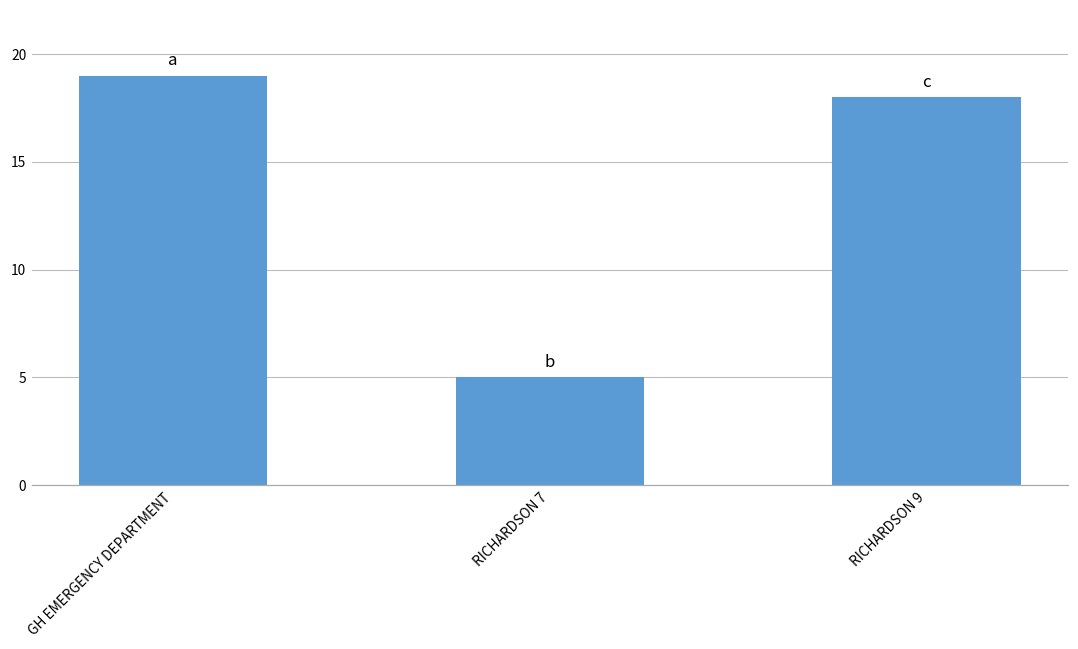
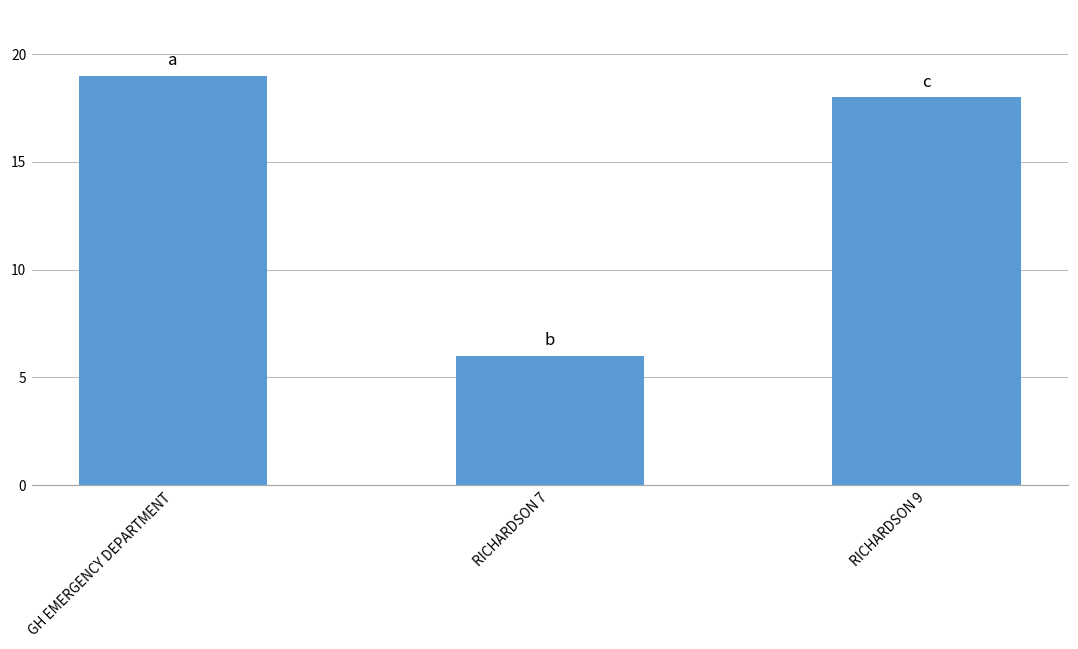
  {
    "GH EMERGENCY DEPARTMENT": 19,
-   "RICHARDSON 7": 5,
+   "RICHARDSON 7": 6,
    "RICHARDSON 9": 18
  }
